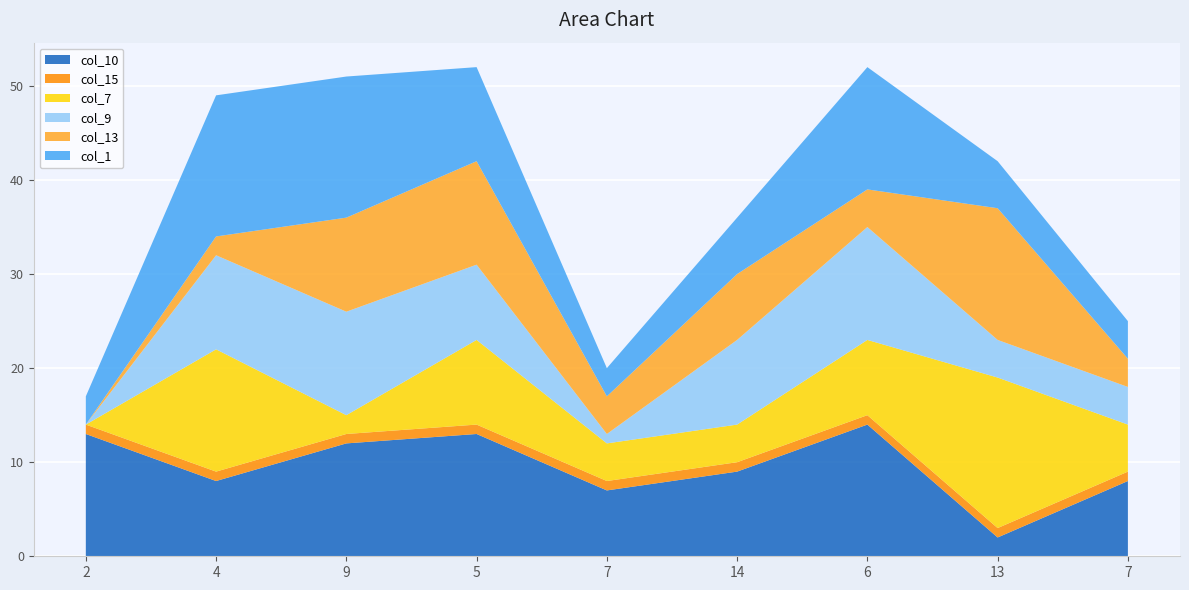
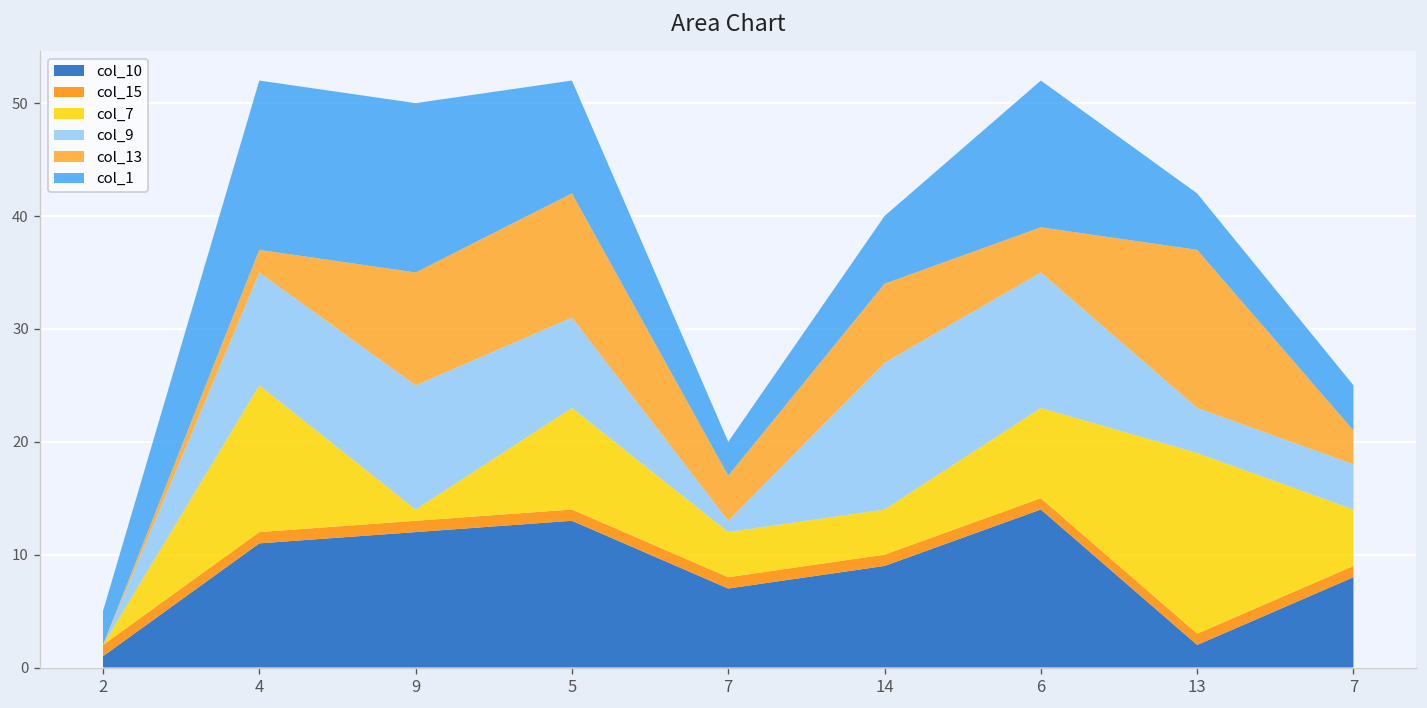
  {
    "col_10": {
-     "2": 13,
-     "4": 8,
+     "2": 1,
+     "4": 11,
      "9": 12,
      "5": 13,
      "14": 9,
      "6": 14,
      "13": 2
    },
    "col_7": {
      "4": 13,
-     "9": 2,
+     "9": 1,
      "5": 9,
      "14": 4,
      "6": 8,
      "13": 16
    },
    "col_9": {
      "4": 10,
      "9": 11,
      "5": 8,
-     "14": 9,
+     "14": 13,
      "6": 12,
      "13": 4
    },
    "col_1": {
      "2": 3,
      "4": 15,
      "9": 15,
      "5": 10,
      "14": 6,
      "6": 13,
      "13": 5
    }
  }
